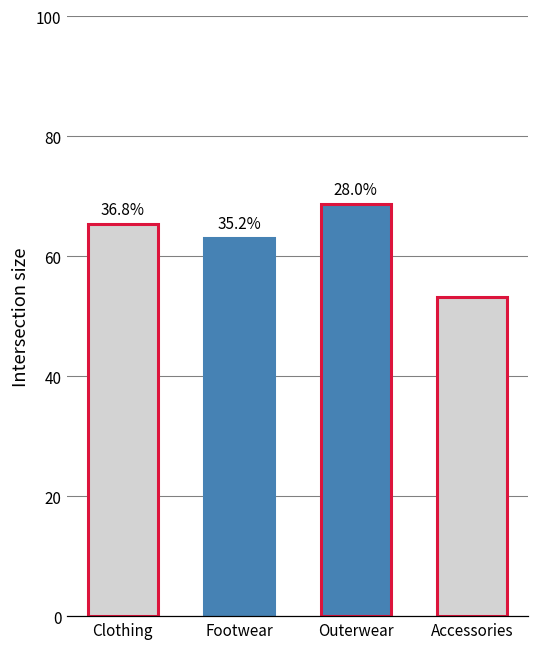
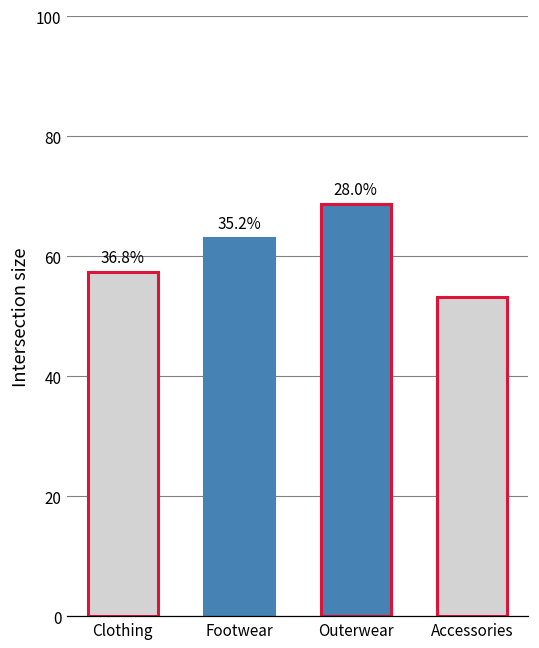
  {
-   "Clothing": 65,
+   "Clothing": 57,
    "Accessories": 53
  }
